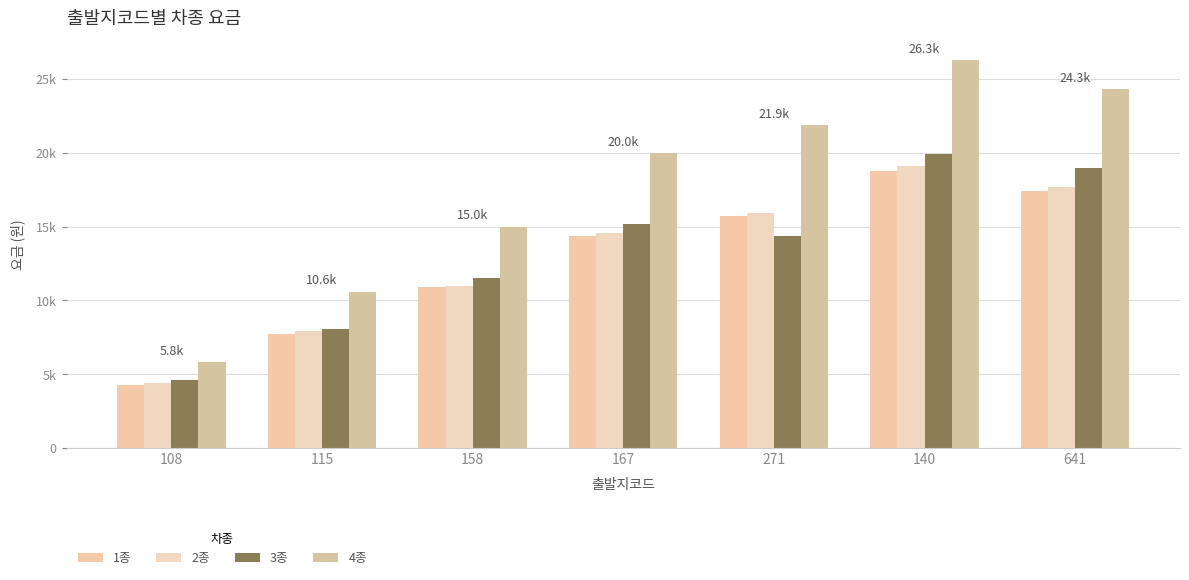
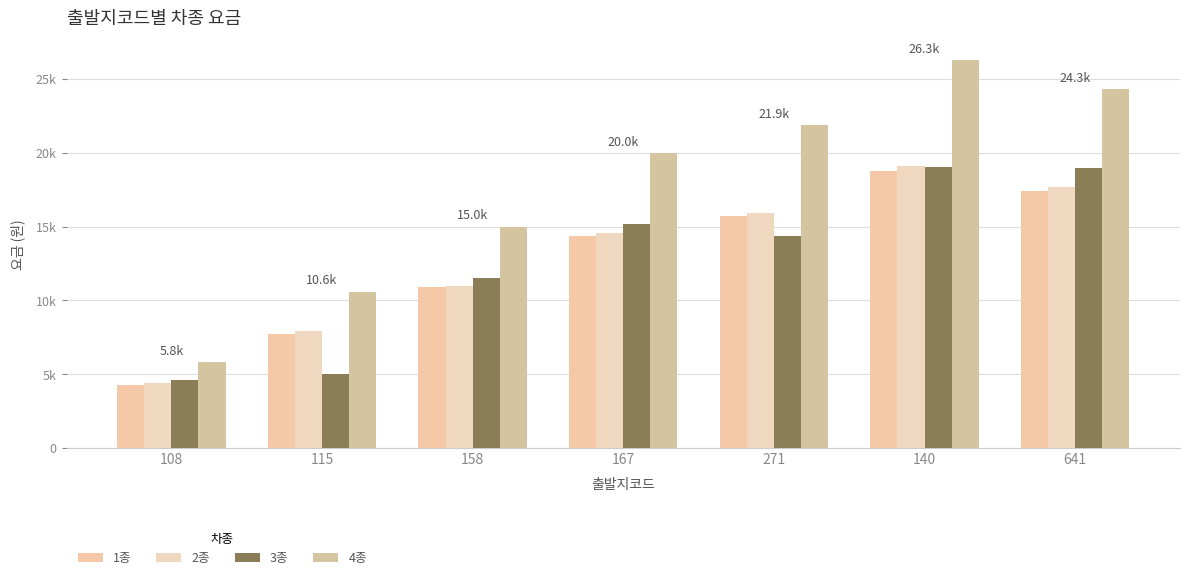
  {
    "3종": {
-     "115": 8100,
+     "115": 5000,
      "158": 11500,
      "167": 15200,
      "271": 14400,
-     "140": 19900,
+     "140": 19000,
      "641": 19000
    }
  }
